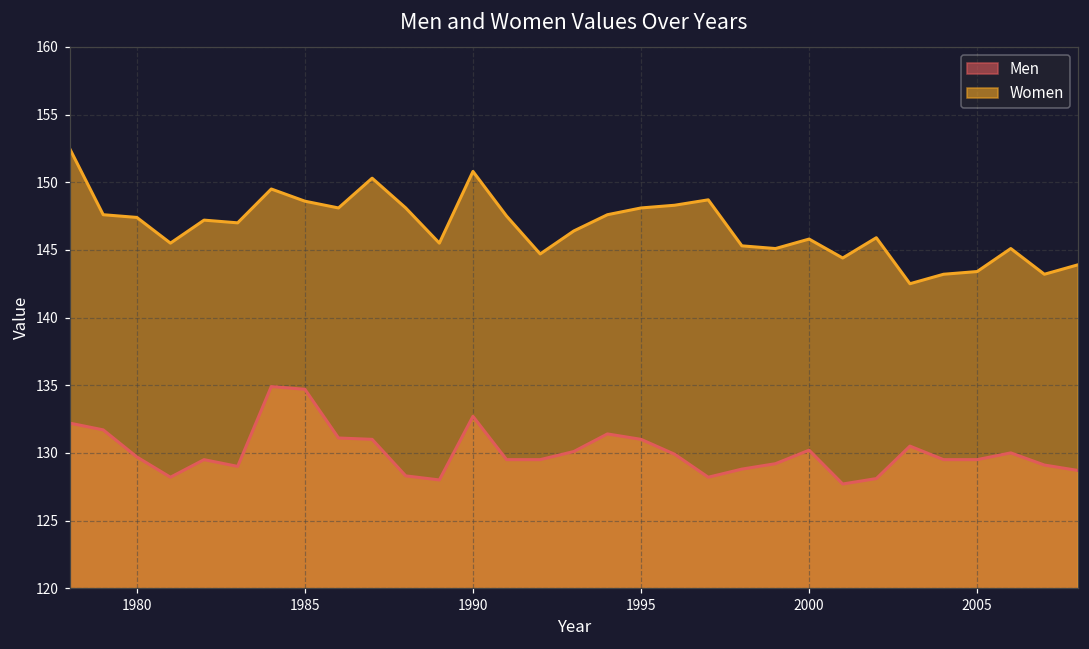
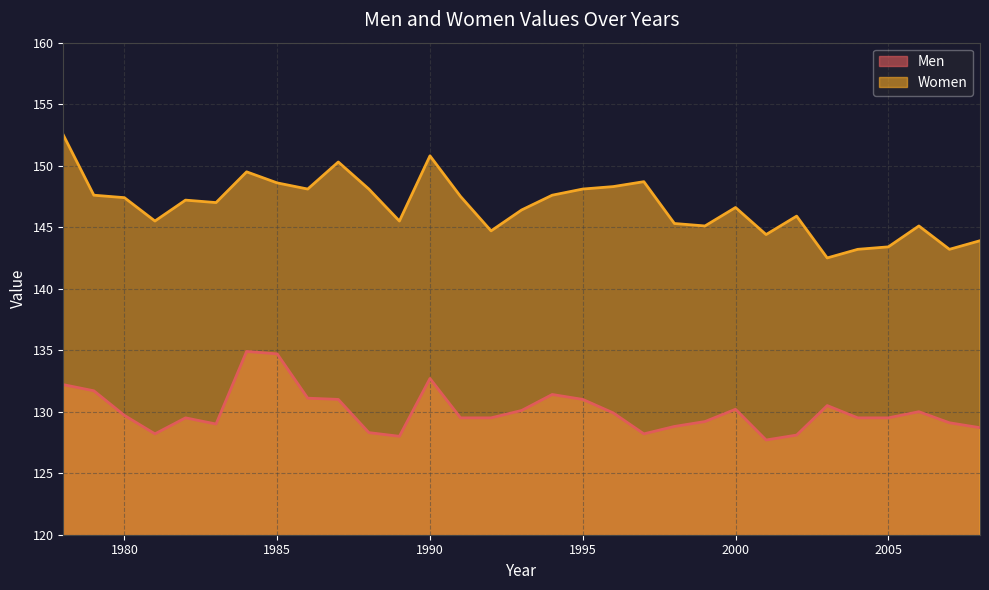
  {
    "Men": {
      "1980": 129.7,
      "1985": 134.7,
      "1990": 132.7,
      "1995": 131.0,
      "2000": 130.2,
      "2005": 129.5
    },
    "Women": {
      "1980": 147.4,
      "1985": 148.6,
      "1990": 150.8,
      "1995": 148.1,
-     "2000": 145.8,
+     "2000": 146.6,
      "2005": 143.4
    }
  }
